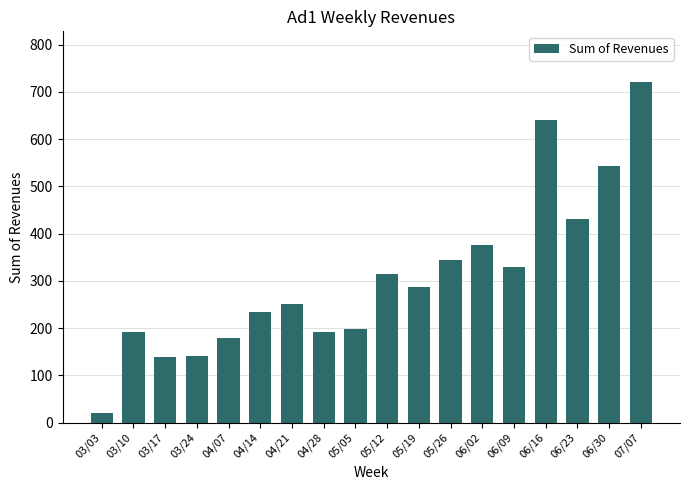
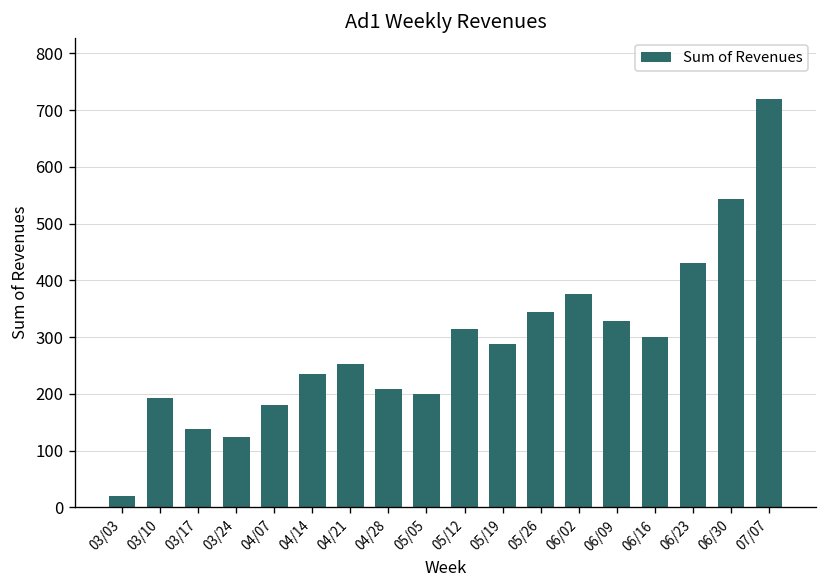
  {
    "03/03": 20,
    "03/10": 190,
    "03/17": 140,
-   "03/24": 140,
+   "03/24": 120,
    "04/07": 180,
    "04/14": 240,
    "04/21": 250,
-   "04/28": 190,
+   "04/28": 210,
    "05/05": 200,
    "05/12": 310,
    "05/19": 290,
    "05/26": 340,
    "06/02": 380,
    "06/09": 330,
-   "06/16": 640,
+   "06/16": 300,
    "06/23": 430,
    "06/30": 540,
    "07/07": 720
  }
